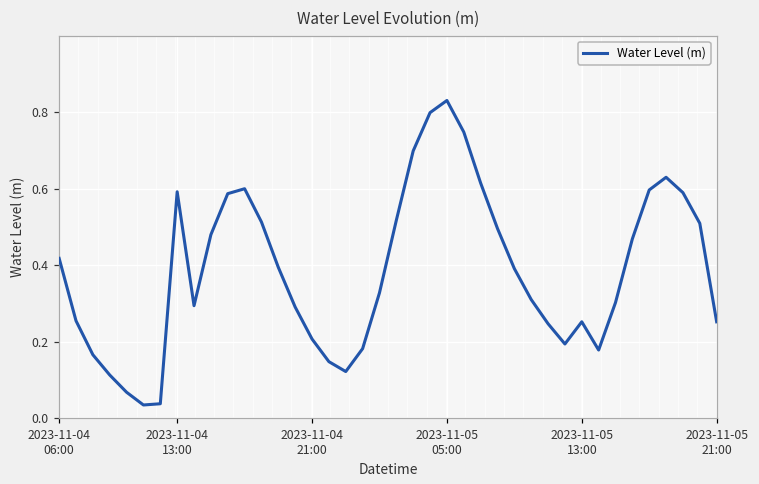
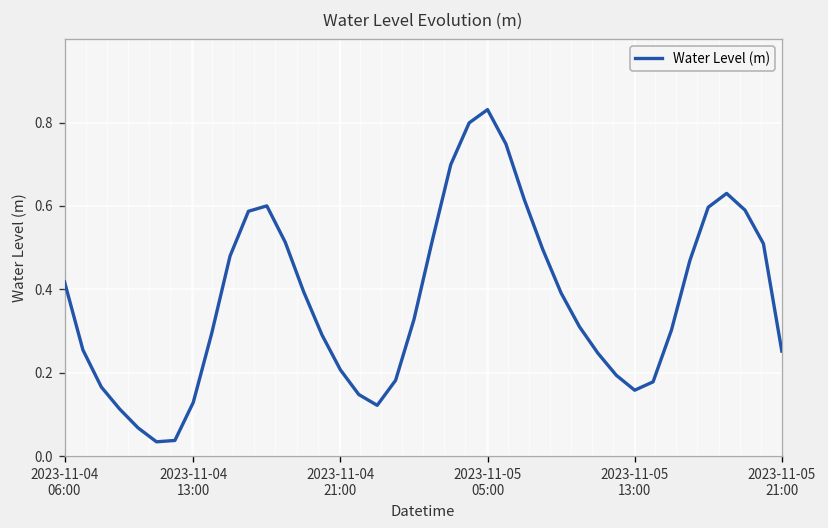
  {
    "2023-11-04 06:00": 0.42,
-   "2023-11-04 13:00": 0.59,
+   "2023-11-04 13:00": 0.13,
    "2023-11-04 21:00": 0.21,
    "2023-11-05 05:00": 0.83,
-   "2023-11-05 13:00": 0.25,
+   "2023-11-05 13:00": 0.16,
    "2023-11-05 21:00": 0.25
  }
